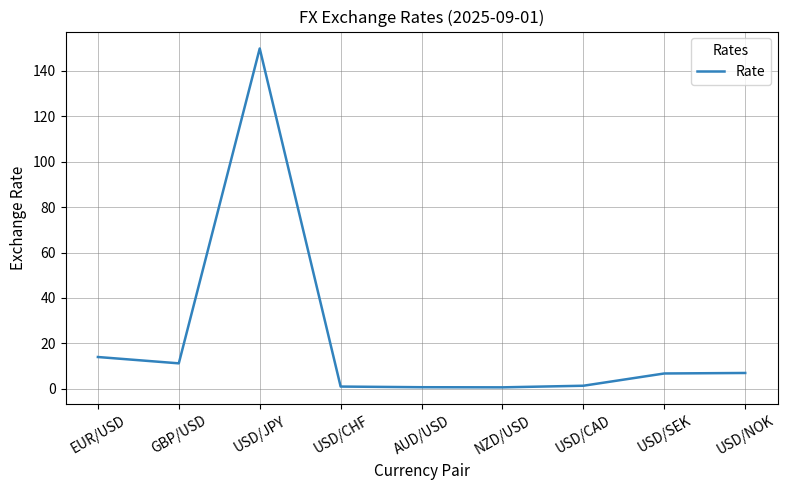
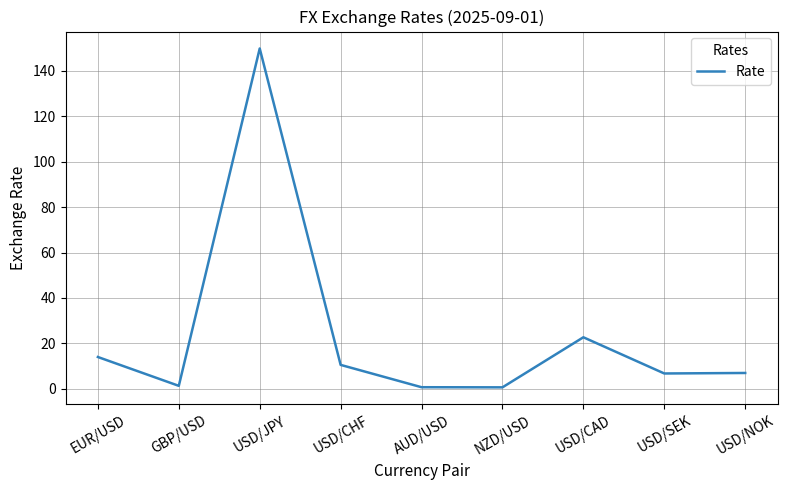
  {
    "EUR/USD": 14,
-   "GBP/USD": 11,
+   "GBP/USD": 1,
    "USD/JPY": 150,
-   "USD/CHF": 1,
+   "USD/CHF": 11,
    "AUD/USD": 1,
    "NZD/USD": 1,
-   "USD/CAD": 1,
+   "USD/CAD": 23,
    "USD/SEK": 7,
    "USD/NOK": 7
  }
